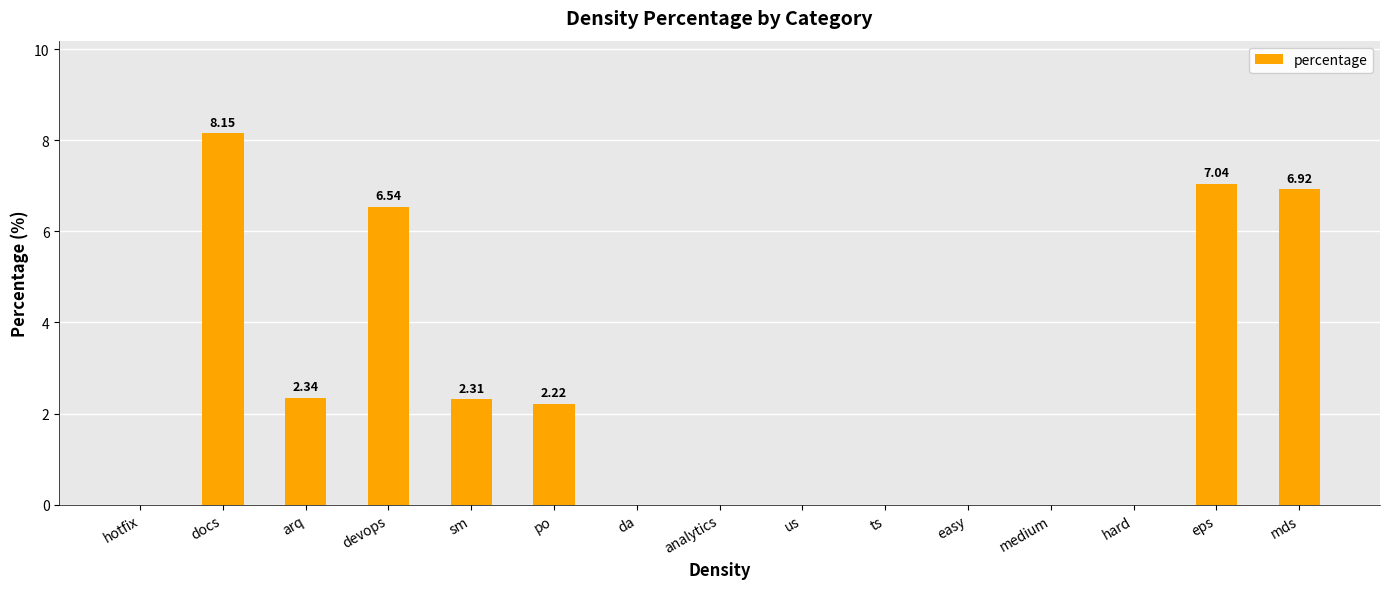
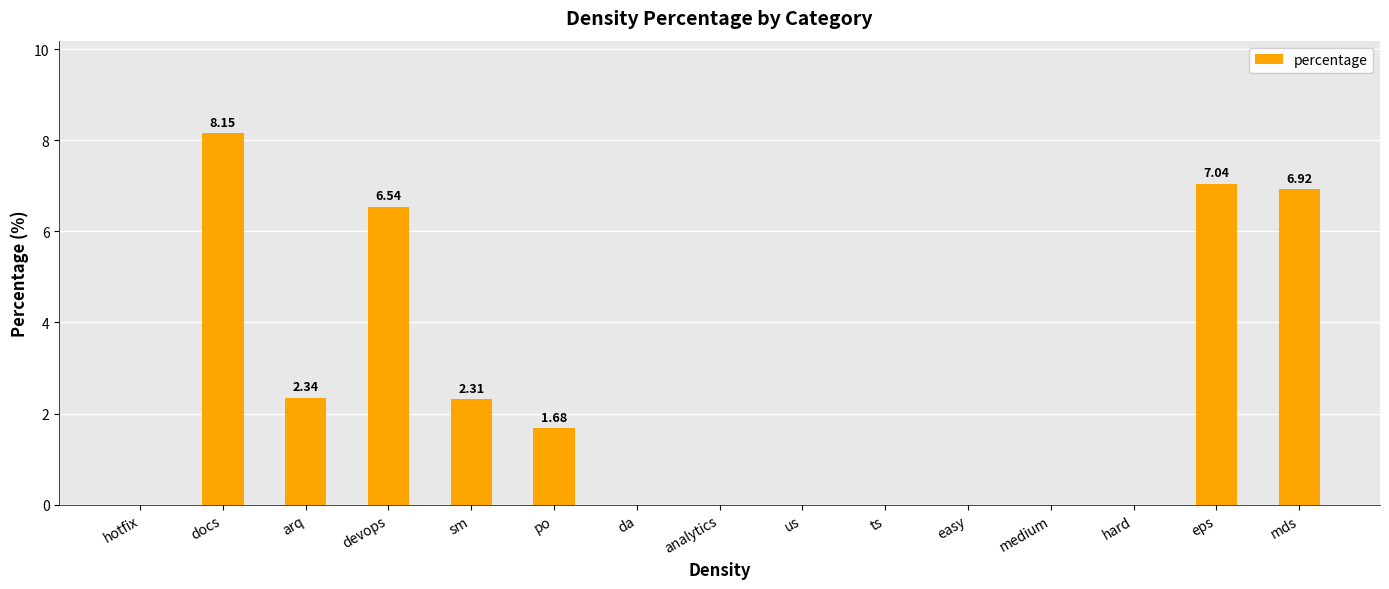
  {
    "docs": 8.15,
    "arq": 2.34,
    "devops": 6.54,
    "sm": 2.31,
-   "po": 2.22,
+   "po": 1.68,
    "eps": 7.04,
    "mds": 6.92
  }
